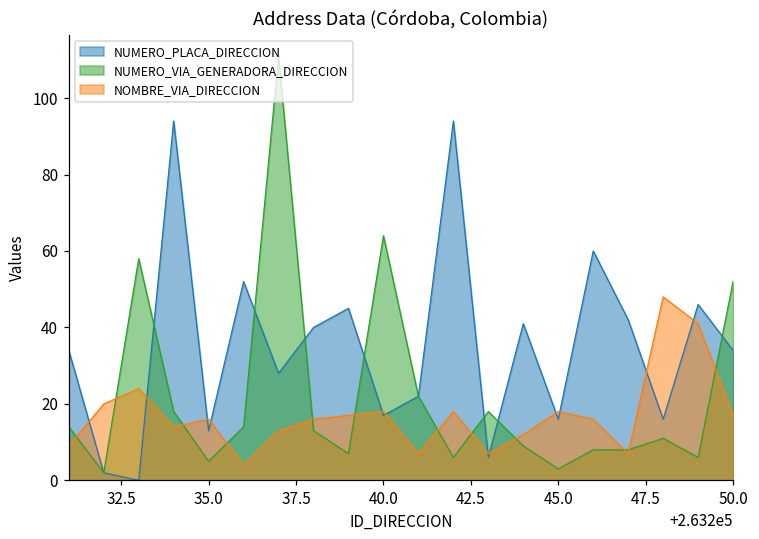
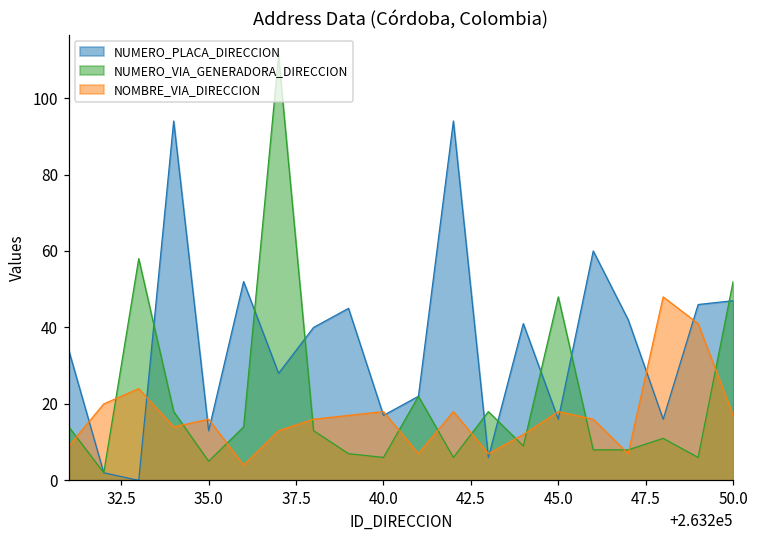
  {
    "NUMERO_PLACA_DIRECCION": {
      "35.0": 13,
      "40.0": 17,
      "45.0": 16,
-     "50.0": 34
+     "50.0": 47
    },
    "NUMERO_VIA_GENERADORA_DIRECCION": {
      "35.0": 5,
-     "40.0": 64,
-     "45.0": 3,
+     "40.0": 6,
+     "45.0": 48,
      "50.0": 52
    },
    "NOMBRE_VIA_DIRECCION": {
      "35.0": 16,
      "40.0": 18,
      "45.0": 18,
      "50.0": 17
    }
  }
